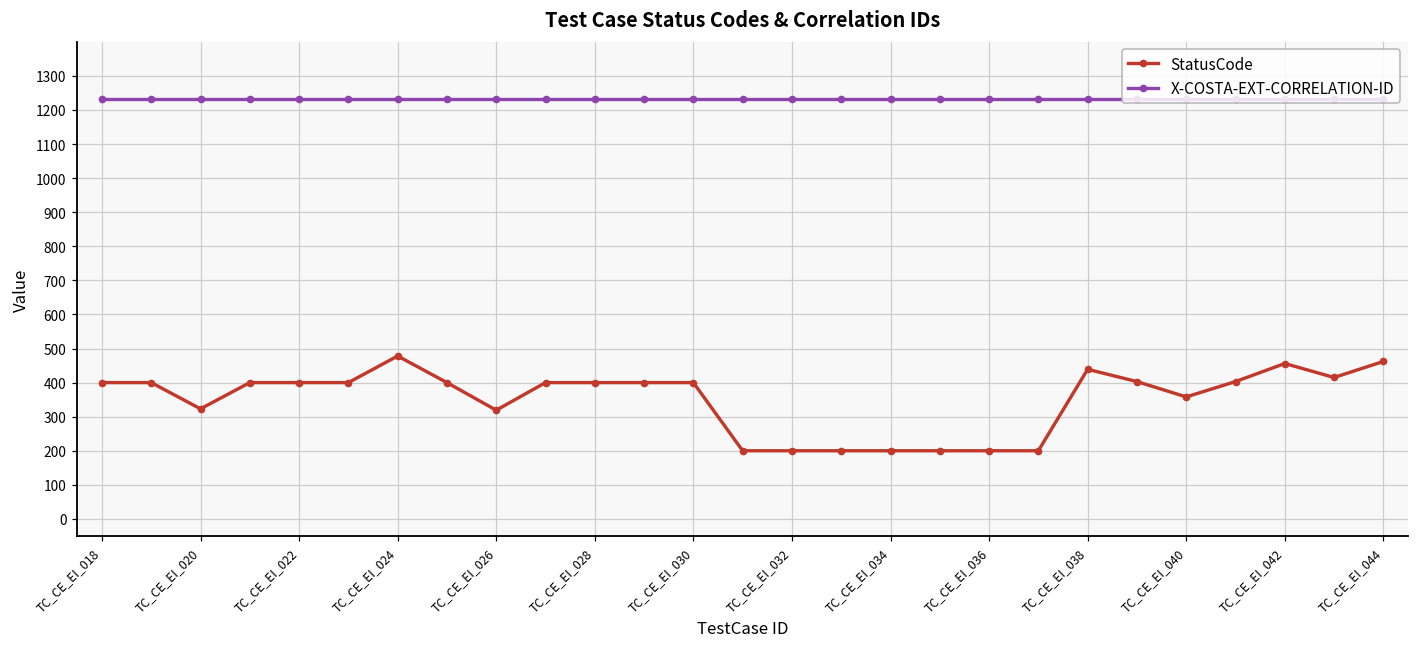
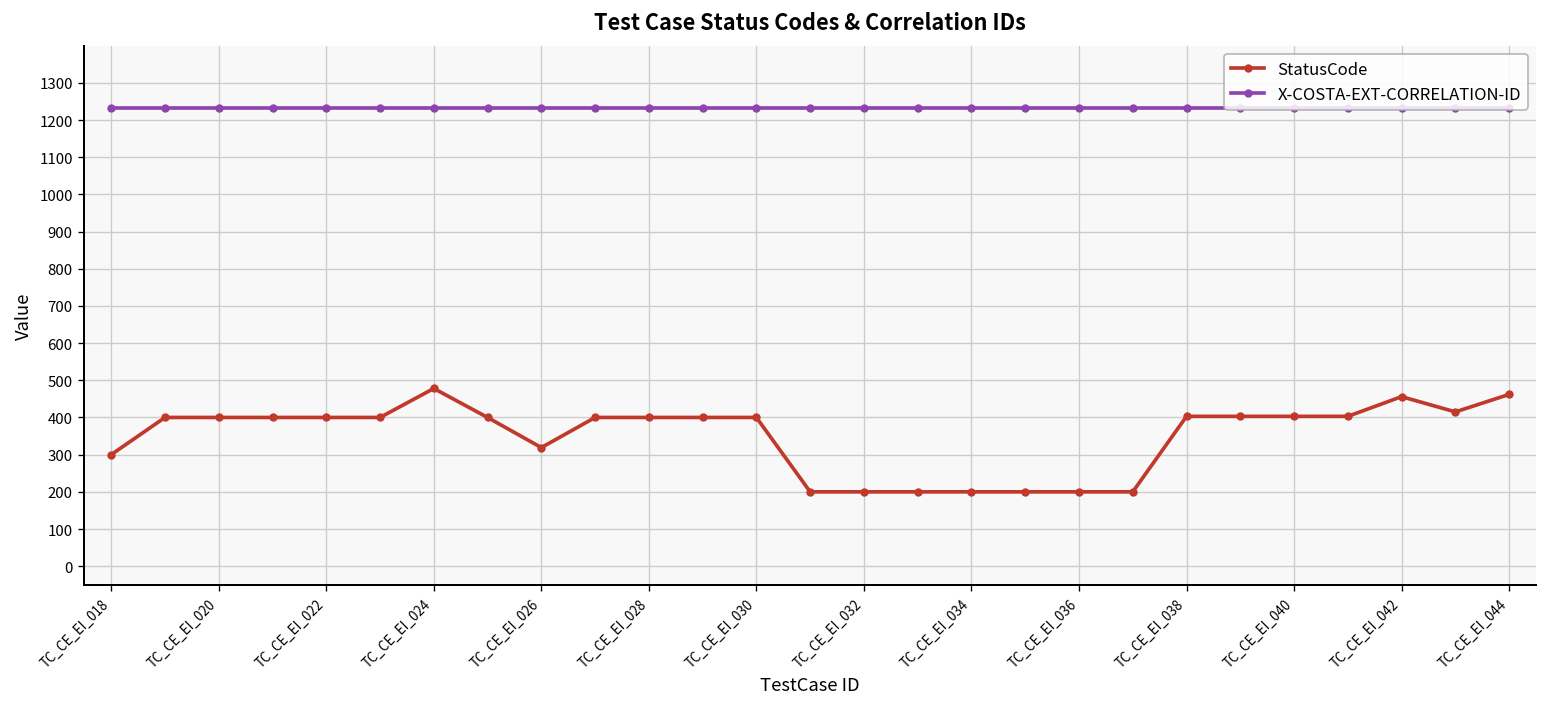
  {
    "StatusCode": {
-     "TC_CE_EI_018": 400,
-     "TC_CE_EI_020": 320,
+     "TC_CE_EI_018": 300,
+     "TC_CE_EI_020": 400,
      "TC_CE_EI_022": 400,
      "TC_CE_EI_024": 480,
      "TC_CE_EI_026": 320,
      "TC_CE_EI_028": 400,
      "TC_CE_EI_030": 400,
      "TC_CE_EI_032": 200,
      "TC_CE_EI_034": 200,
      "TC_CE_EI_036": 200,
-     "TC_CE_EI_038": 440,
-     "TC_CE_EI_040": 360,
+     "TC_CE_EI_038": 400,
+     "TC_CE_EI_040": 400,
      "TC_CE_EI_042": 460,
      "TC_CE_EI_044": 460
    },
    "X-COSTA-EXT-CORRELATION-ID": {
      "TC_CE_EI_018": 1230,
      "TC_CE_EI_020": 1230,
      "TC_CE_EI_022": 1230,
      "TC_CE_EI_024": 1230,
      "TC_CE_EI_026": 1230,
      "TC_CE_EI_028": 1230,
      "TC_CE_EI_030": 1230,
      "TC_CE_EI_032": 1230,
      "TC_CE_EI_034": 1230,
      "TC_CE_EI_036": 1230,
      "TC_CE_EI_038": 1230
    }
  }
